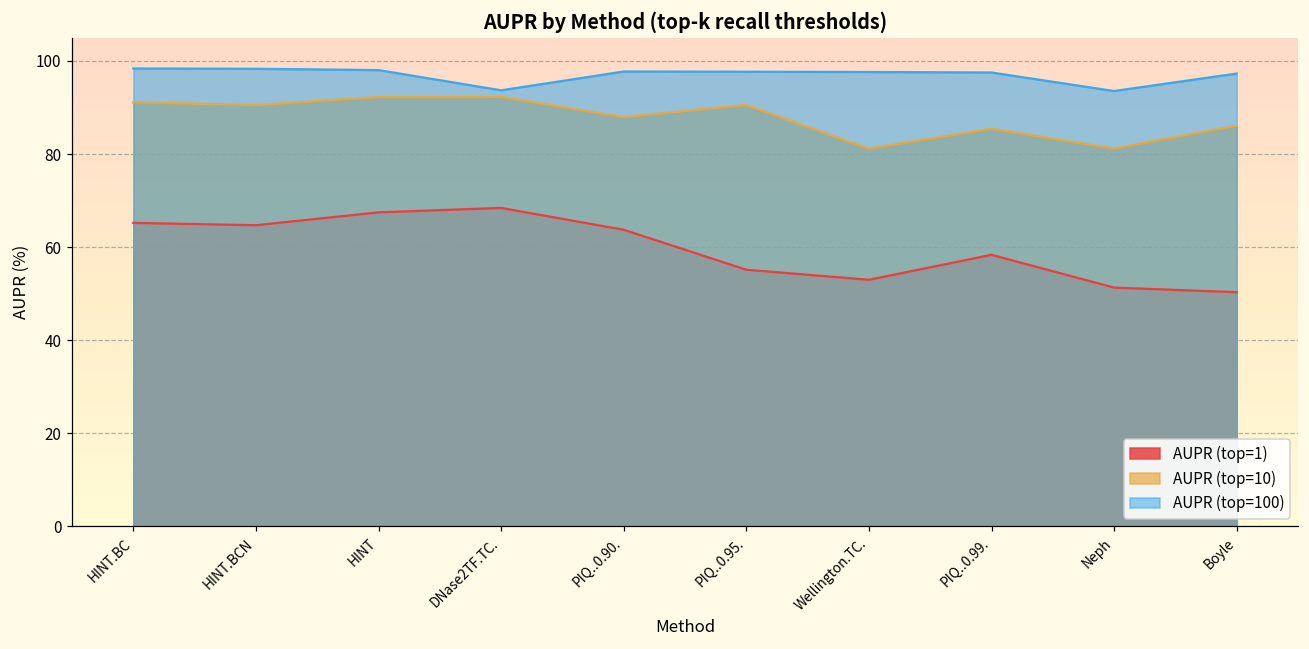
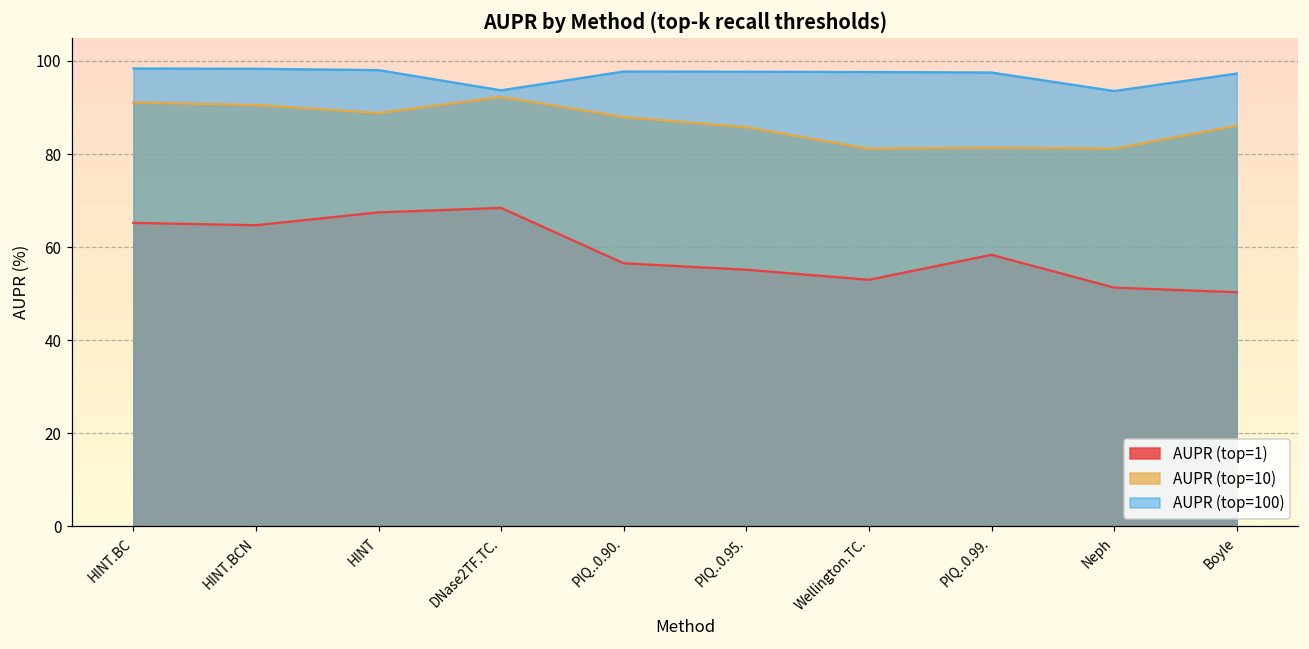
  {
    "AUPR (top=1)": {
      "HINT.BC": 65,
      "HINT.BCN": 65,
      "HINT": 67,
      "DNase2TF.TC.": 68,
-     "PIQ..0.90.": 64,
+     "PIQ..0.90.": 57,
      "PIQ..0.95.": 55,
      "Wellington.TC.": 53,
      "PIQ..0.99.": 58,
      "Neph": 51,
      "Boyle": 50
    },
    "AUPR (top=10)": {
      "HINT.BC": 91,
      "HINT.BCN": 91,
-     "HINT": 92,
+     "HINT": 89,
      "DNase2TF.TC.": 92,
      "PIQ..0.90.": 88,
-     "PIQ..0.95.": 91,
+     "PIQ..0.95.": 86,
      "Wellington.TC.": 81,
-     "PIQ..0.99.": 85,
+     "PIQ..0.99.": 81,
      "Neph": 81,
      "Boyle": 86
    },
    "AUPR (top=100)": {
      "HINT.BC": 98,
      "HINT.BCN": 98,
      "HINT": 98,
      "DNase2TF.TC.": 94,
      "PIQ..0.90.": 98,
      "PIQ..0.95.": 98,
      "Wellington.TC.": 98,
      "PIQ..0.99.": 98,
      "Neph": 94,
      "Boyle": 97
    }
  }
